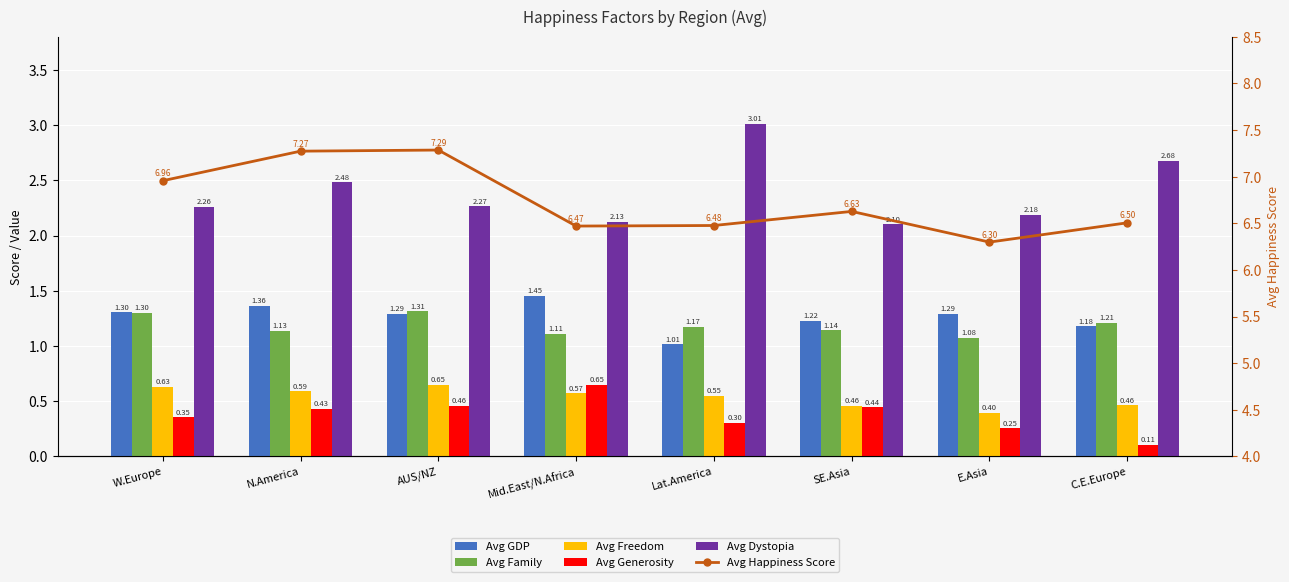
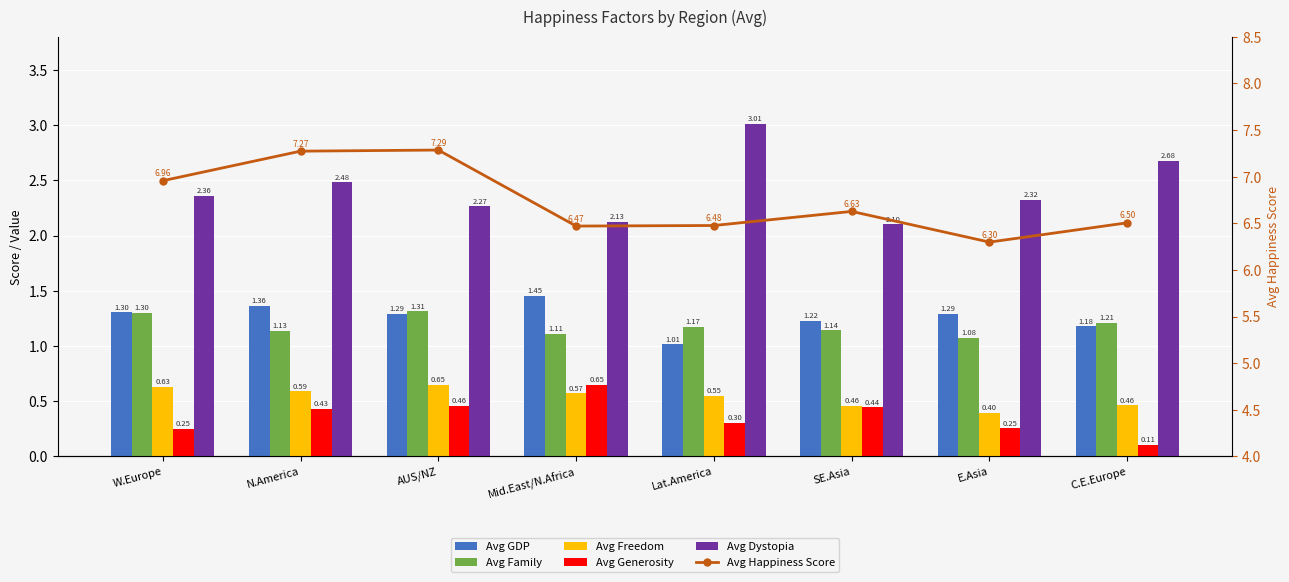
  {
    "Avg GDP": {
      "W.Europe": 1.30,
      "N.America": 1.36,
      "AUS/NZ": 1.29,
      "Mid.East/N.Africa": 1.45,
      "Lat.America": 1.01,
      "SE.Asia": 1.22,
      "E.Asia": 1.29,
      "C.E.Europe": 1.18
    },
    "Avg Family": {
      "W.Europe": 1.30,
      "N.America": 1.13,
      "AUS/NZ": 1.31,
      "Mid.East/N.Africa": 1.11,
      "Lat.America": 1.17,
      "SE.Asia": 1.14,
      "E.Asia": 1.08,
      "C.E.Europe": 1.21
    },
    "Avg Freedom": {
      "W.Europe": 0.63,
      "N.America": 0.59,
      "AUS/NZ": 0.65,
      "Mid.East/N.Africa": 0.57,
      "Lat.America": 0.55,
      "SE.Asia": 0.46,
      "E.Asia": 0.40,
      "C.E.Europe": 0.46
    },
    "Avg Generosity": {
-     "W.Europe": 0.35,
+     "W.Europe": 0.25,
      "N.America": 0.43,
      "AUS/NZ": 0.46,
      "Mid.East/N.Africa": 0.65,
      "Lat.America": 0.30,
      "SE.Asia": 0.44,
      "E.Asia": 0.25,
      "C.E.Europe": 0.11
    },
    "Avg Dystopia": {
-     "W.Europe": 2.26,
+     "W.Europe": 2.36,
      "N.America": 2.48,
      "AUS/NZ": 2.27,
      "Mid.East/N.Africa": 2.13,
      "Lat.America": 3.01,
      "SE.Asia": 2.10,
-     "E.Asia": 2.18,
+     "E.Asia": 2.32,
      "C.E.Europe": 2.68
    },
    "Avg Happiness Score": {
      "W.Europe": 6.96,
      "N.America": 7.27,
      "AUS/NZ": 7.29,
      "Mid.East/N.Africa": 6.47,
      "Lat.America": 6.48,
      "SE.Asia": 6.63,
      "E.Asia": 6.30,
      "C.E.Europe": 6.50
    }
  }
